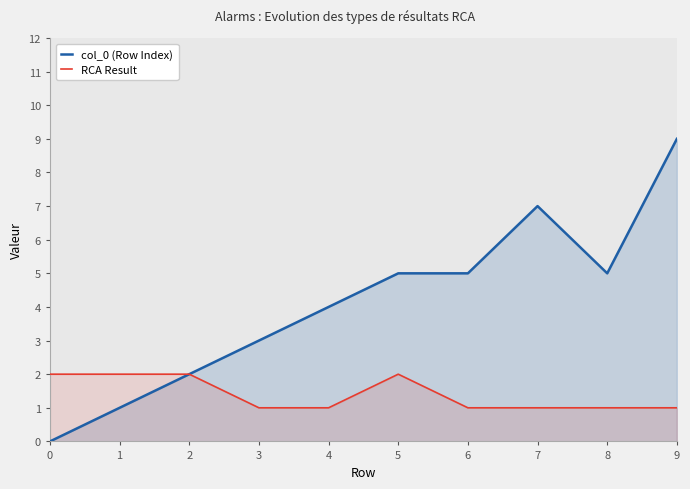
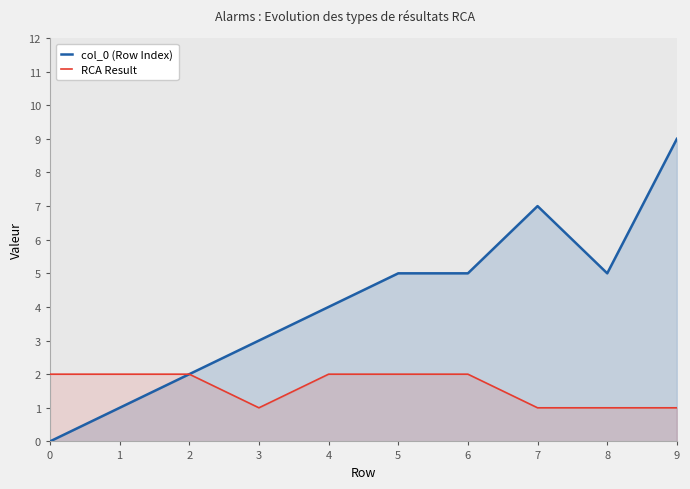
  {
    "col_0 (Row Index)": {
      "0": 0,
      "1": 1,
      "3": 3,
      "4": 4,
      "5": 5,
      "6": 5,
      "7": 7,
      "8": 5,
      "9": 9
    },
    "RCA Result": {
      "0": 2,
      "1": 2,
      "3": 1,
-     "4": 1,
+     "4": 2,
      "5": 2,
-     "6": 1,
+     "6": 2,
      "7": 1,
      "8": 1,
      "9": 1
    }
  }
